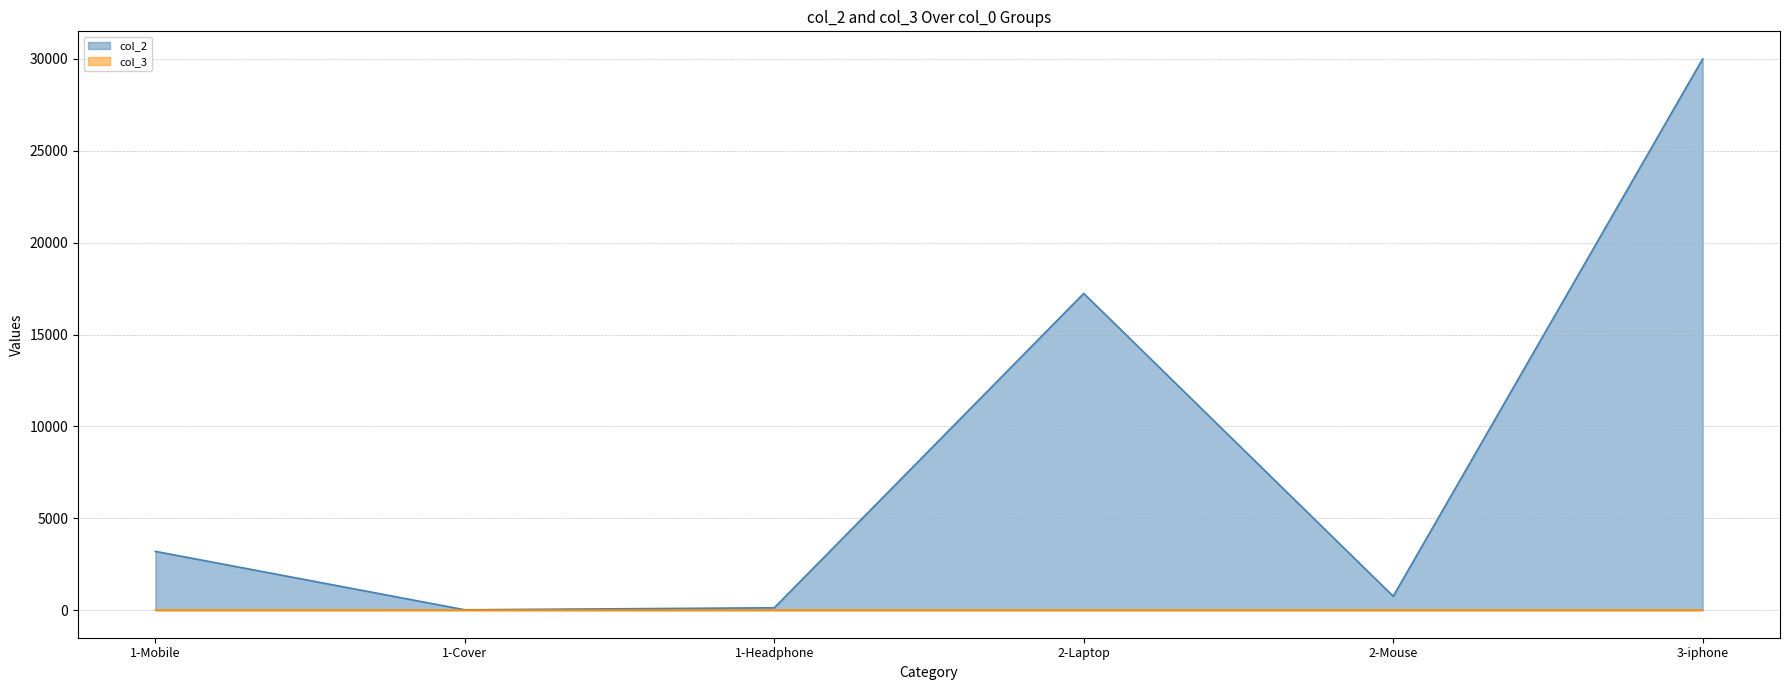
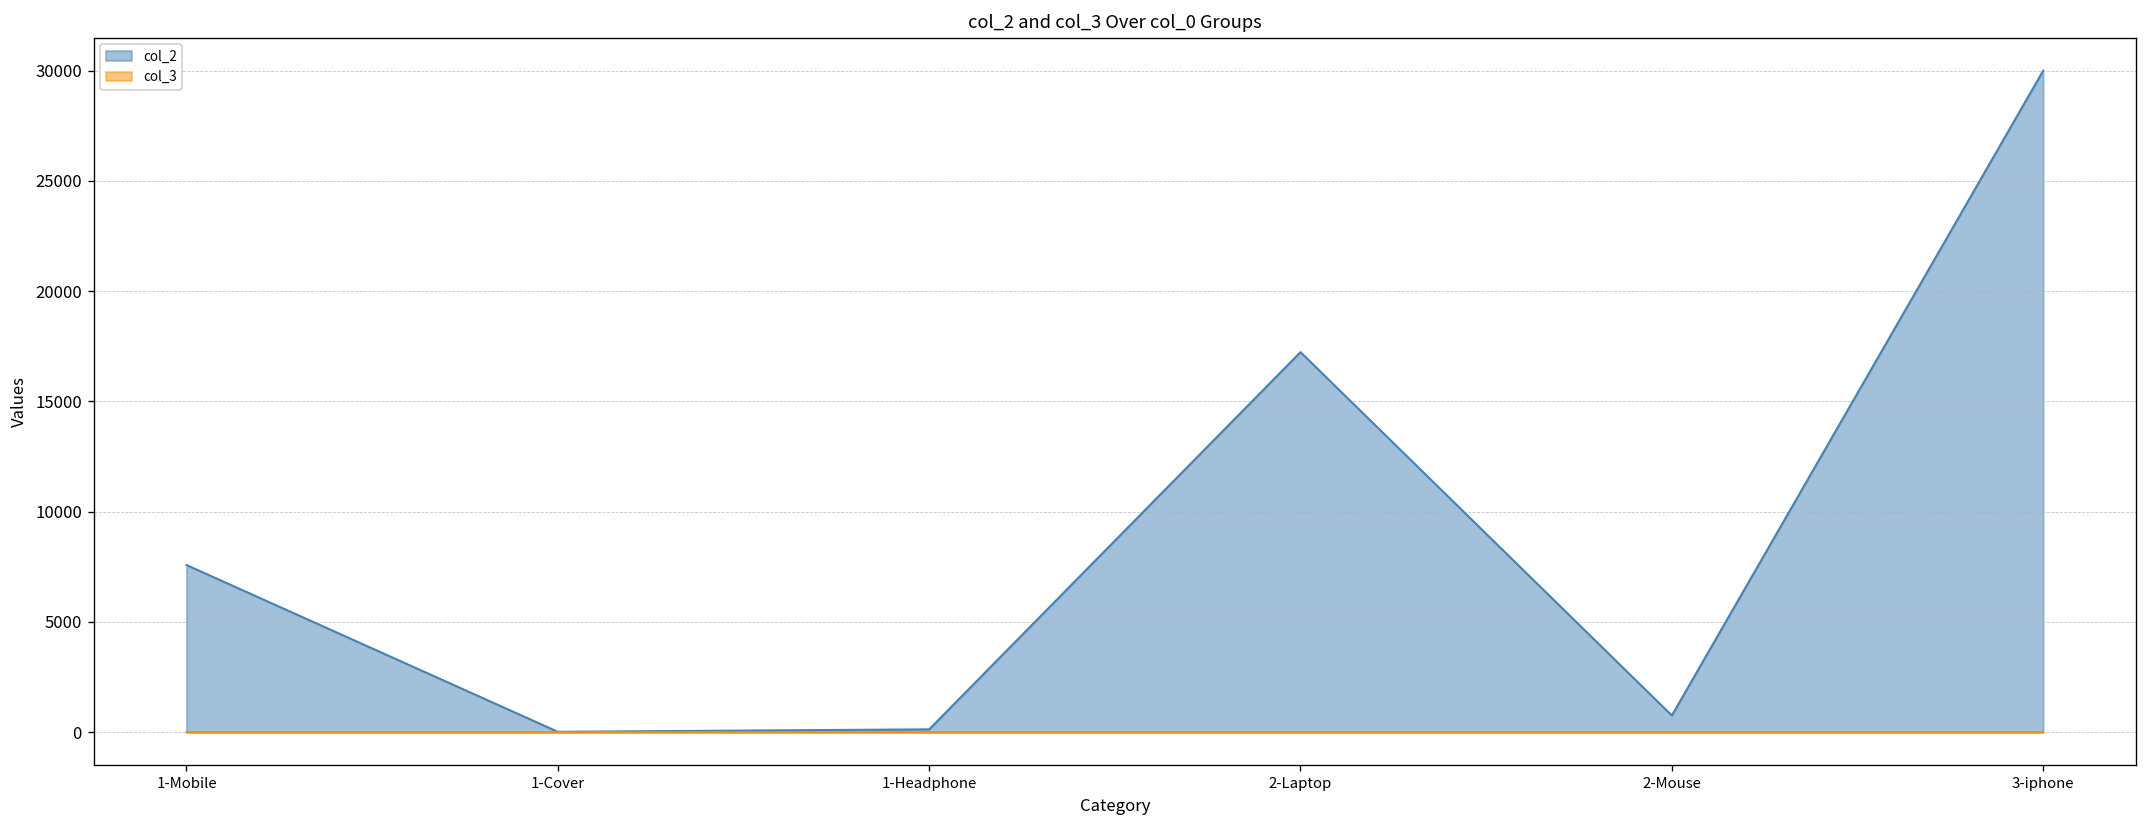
  {
    "col_2": {
-     "1-Mobile": 3200,
+     "1-Mobile": 7600,
      "2-Laptop": 17200,
      "2-Mouse": 800,
      "3-iphone": 30000
    },
    "col_3": {
      "1-Mobile": 0,
      "2-Laptop": 0,
      "2-Mouse": 0,
      "3-iphone": 0
    }
  }
